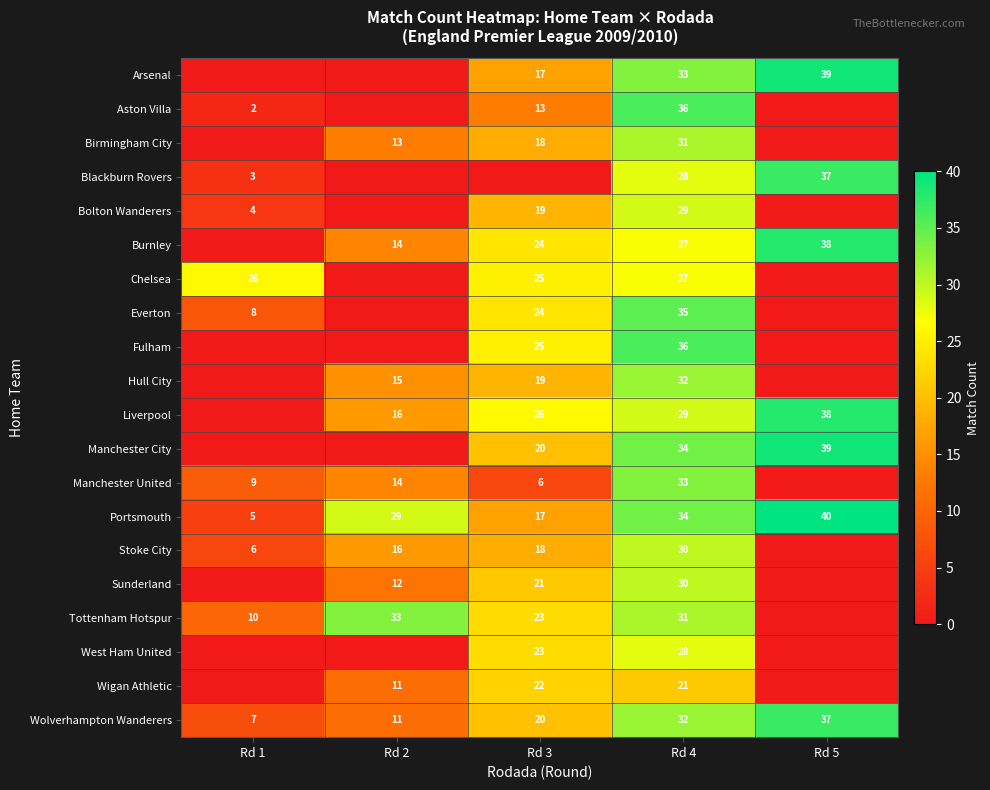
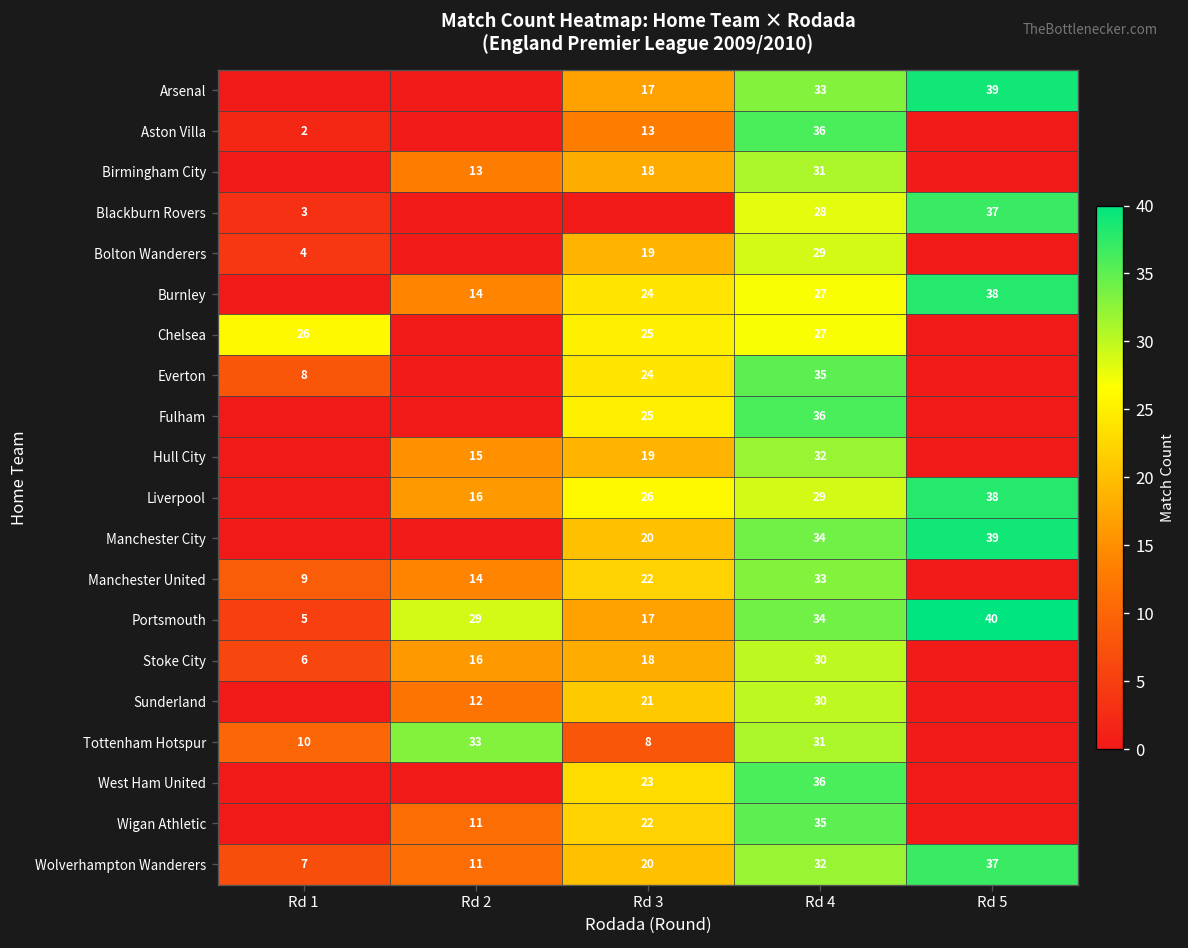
  {
    "Arsenal": {
      "Rd 3": 17,
      "Rd 4": 33,
      "Rd 5": 39
    },
    "Aston Villa": {
      "Rd 1": 2,
      "Rd 3": 13,
      "Rd 4": 36
    },
    "Birmingham City": {
      "Rd 2": 13,
      "Rd 3": 18,
      "Rd 4": 31
    },
    "Blackburn Rovers": {
      "Rd 1": 3,
      "Rd 4": 28,
      "Rd 5": 37
    },
    "Bolton Wanderers": {
      "Rd 1": 4,
      "Rd 3": 19,
      "Rd 4": 29
    },
    "Burnley": {
      "Rd 2": 14,
      "Rd 3": 24,
      "Rd 4": 27,
      "Rd 5": 38
    },
    "Chelsea": {
      "Rd 1": 26,
      "Rd 3": 25,
      "Rd 4": 27
    },
    "Everton": {
      "Rd 1": 8,
      "Rd 3": 24,
      "Rd 4": 35
    },
    "Fulham": {
      "Rd 3": 25,
      "Rd 4": 36
    },
    "Hull City": {
      "Rd 2": 15,
      "Rd 3": 19,
      "Rd 4": 32
    },
    "Liverpool": {
      "Rd 2": 16,
      "Rd 3": 26,
      "Rd 4": 29,
      "Rd 5": 38
    },
    "Manchester City": {
      "Rd 3": 20,
      "Rd 4": 34,
      "Rd 5": 39
    },
    "Manchester United": {
      "Rd 1": 9,
      "Rd 2": 14,
-     "Rd 3": 6,
+     "Rd 3": 22,
      "Rd 4": 33
    },
    "Portsmouth": {
      "Rd 1": 5,
      "Rd 2": 29,
      "Rd 3": 17,
      "Rd 4": 34,
      "Rd 5": 40
    },
    "Stoke City": {
      "Rd 1": 6,
      "Rd 2": 16,
      "Rd 3": 18,
      "Rd 4": 30
    },
    "Sunderland": {
      "Rd 2": 12,
      "Rd 3": 21,
      "Rd 4": 30
    },
    "Tottenham Hotspur": {
      "Rd 1": 10,
      "Rd 2": 33,
-     "Rd 3": 23,
+     "Rd 3": 8,
      "Rd 4": 31
    },
    "West Ham United": {
      "Rd 3": 23,
-     "Rd 4": 28
+     "Rd 4": 36
    },
    "Wigan Athletic": {
      "Rd 2": 11,
      "Rd 3": 22,
-     "Rd 4": 21
+     "Rd 4": 35
    },
    "Wolverhampton Wanderers": {
      "Rd 1": 7,
      "Rd 2": 11,
      "Rd 3": 20,
      "Rd 4": 32,
      "Rd 5": 37
    }
  }
